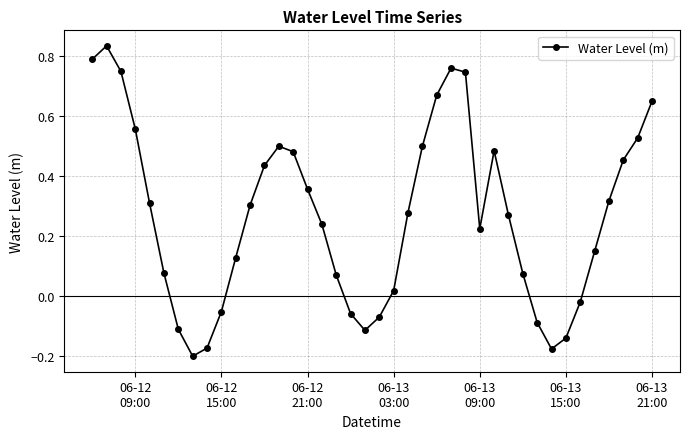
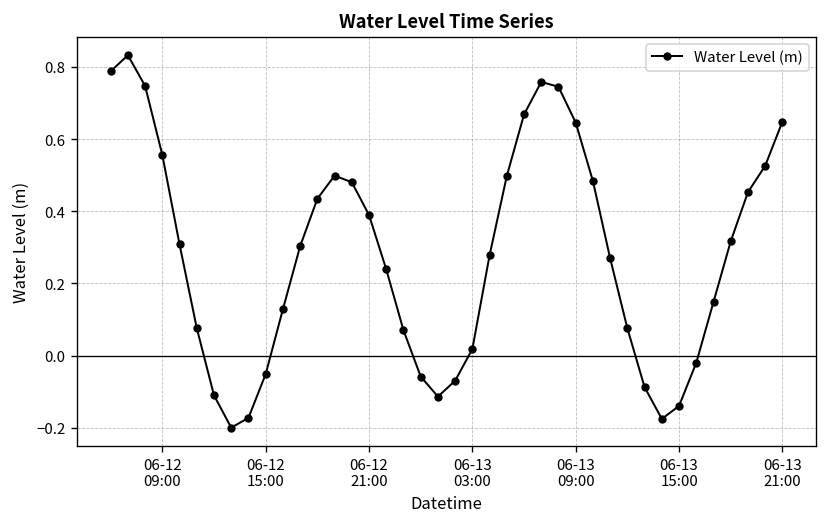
  {
    "06-12 09:00": 0.56,
    "06-12 15:00": -0.05,
-   "06-12 21:00": 0.36,
+   "06-12 21:00": 0.39,
    "06-13 03:00": 0.02,
-   "06-13 09:00": 0.22,
+   "06-13 09:00": 0.65,
    "06-13 15:00": -0.14,
    "06-13 21:00": 0.65
  }
